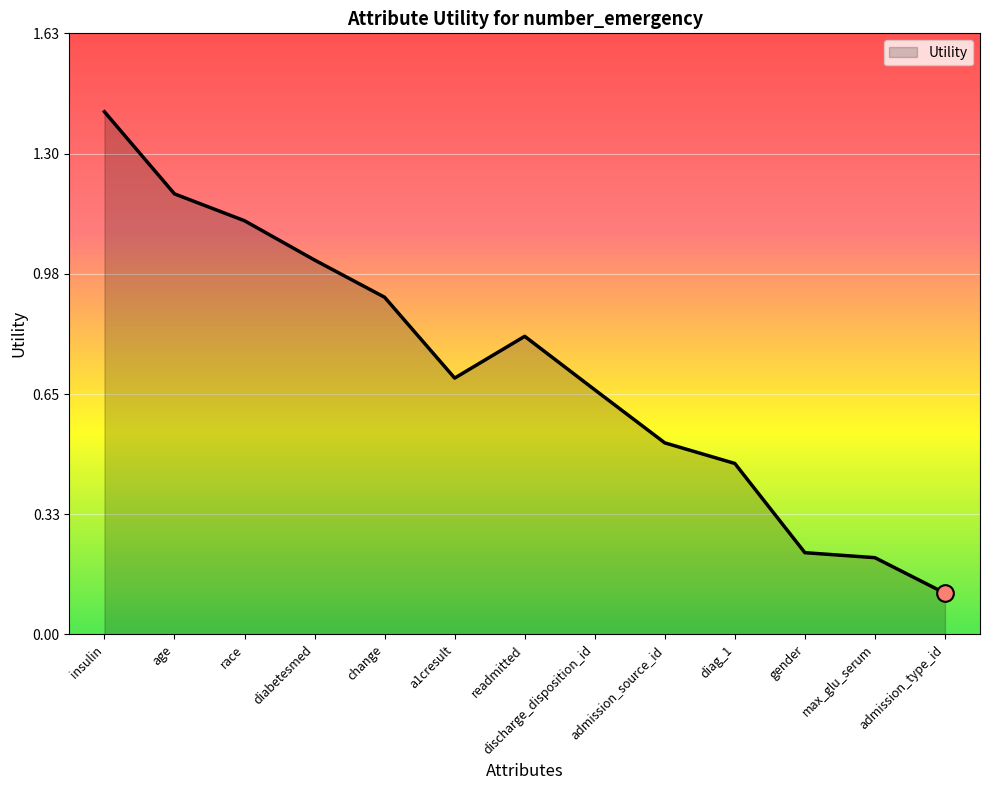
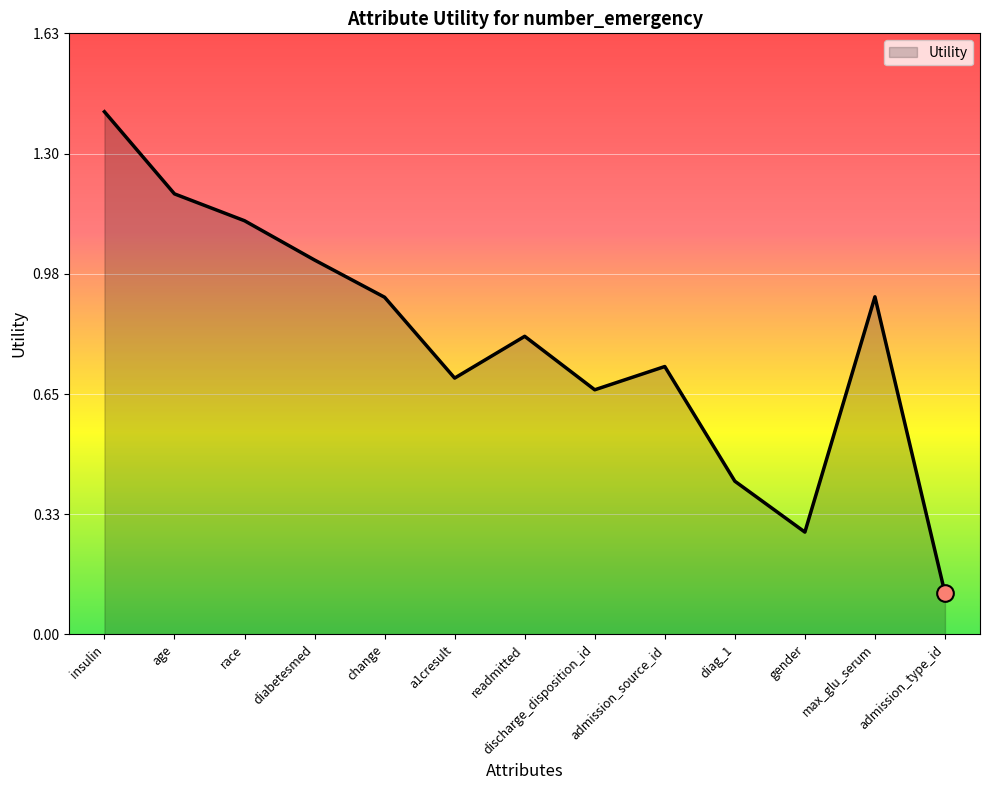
  {
    "Utility": {
      "insulin": 1.41,
      "age": 1.19,
      "race": 1.12,
      "diabetesmed": 1.01,
      "change": 0.91,
      "a1cresult": 0.69,
      "readmitted": 0.81,
      "discharge_disposition_id": 0.66,
-     "admission_source_id": 0.52,
-     "diag_1": 0.46,
-     "gender": 0.22,
-     "max_glu_serum": 0.21
+     "admission_source_id": 0.72,
+     "diag_1": 0.41,
+     "gender": 0.28,
+     "max_glu_serum": 0.91
    }
  }
